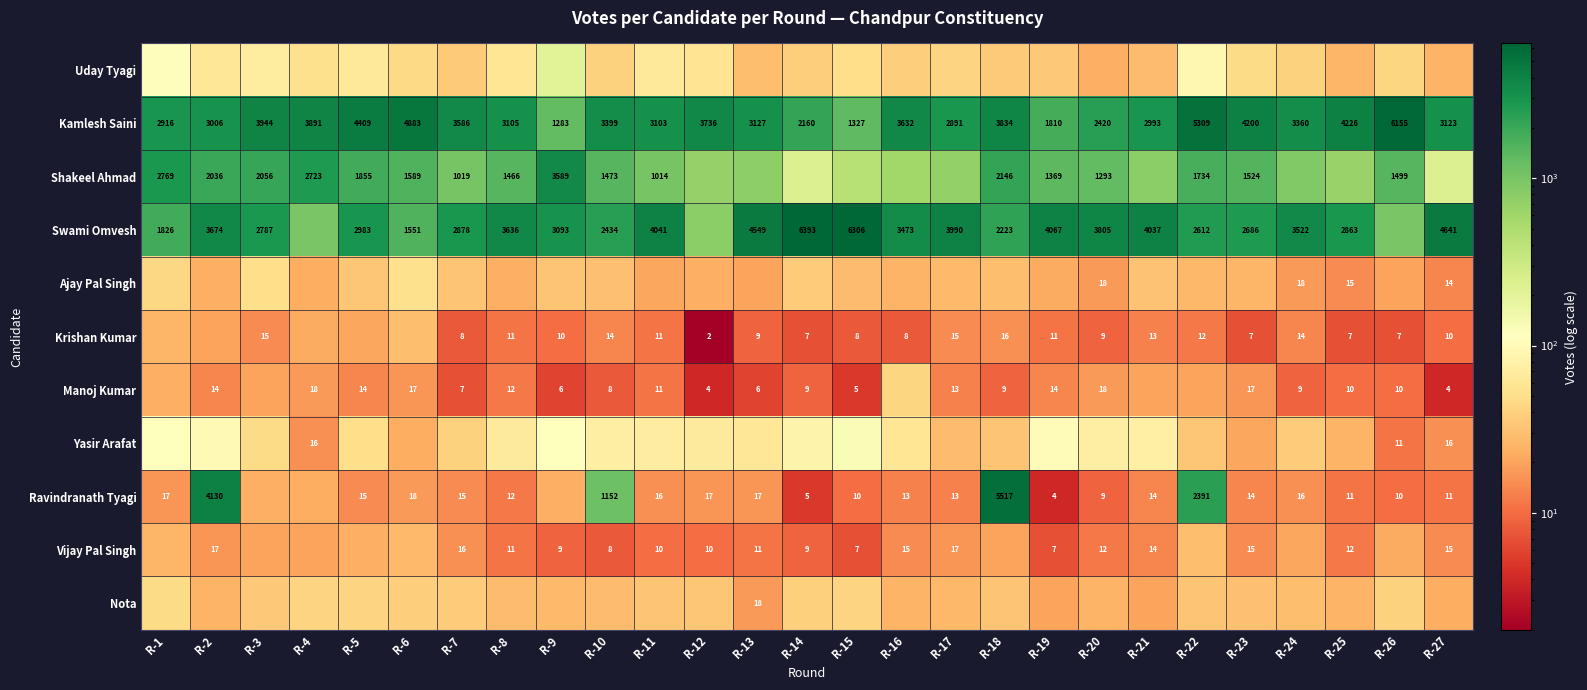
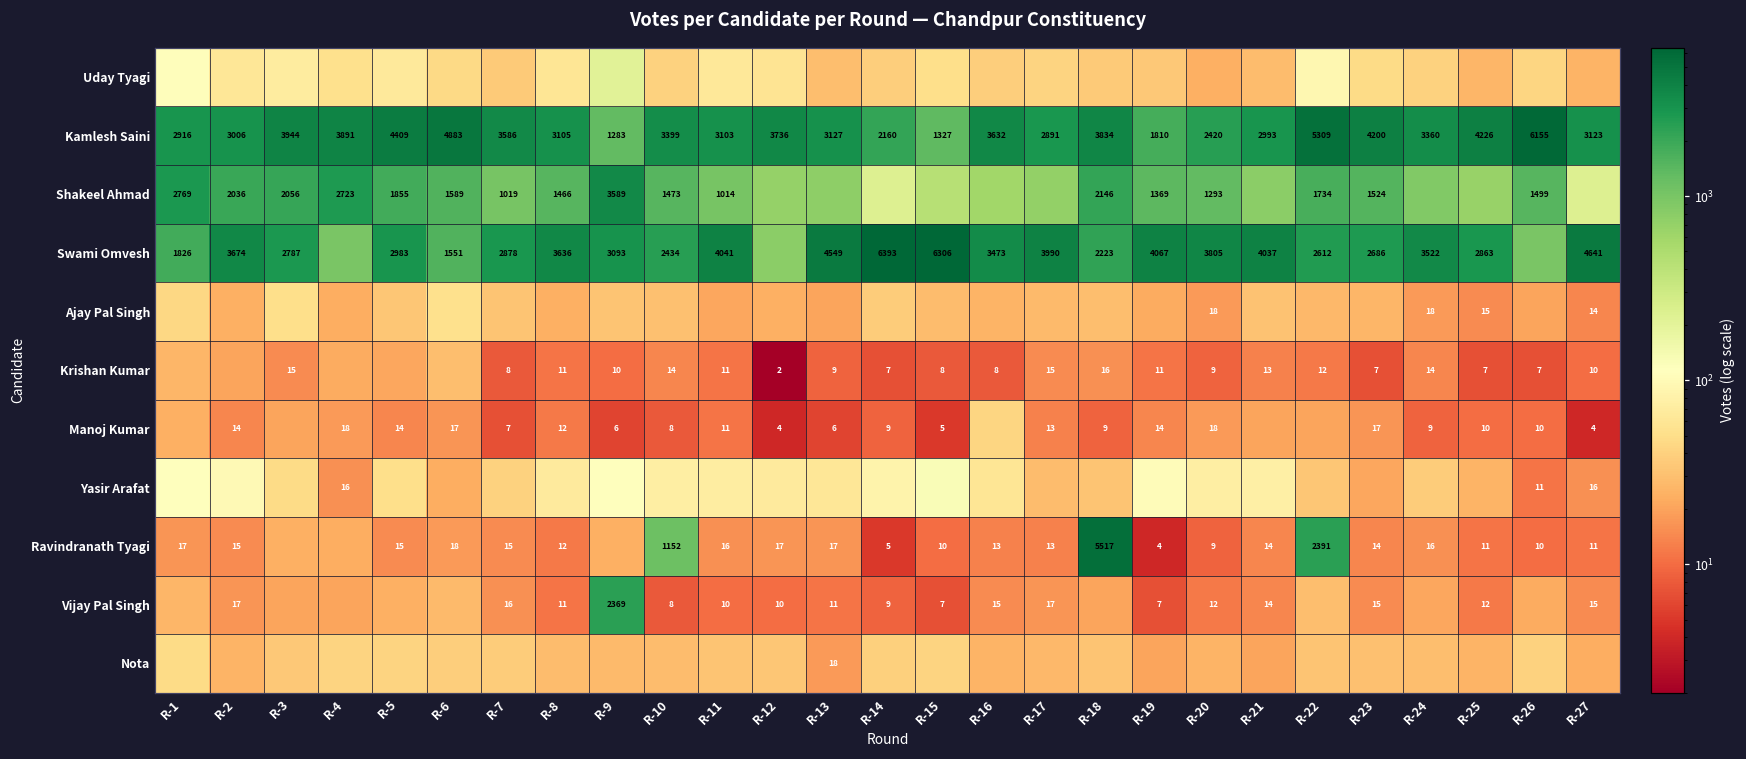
  {
    "Kamlesh Saini": {
      "R-1": 2916,
      "R-2": 3006,
      "R-3": 3944,
      "R-4": 3891,
      "R-5": 4409,
      "R-6": 4883,
      "R-7": 3586,
      "R-8": 3105,
      "R-9": 1283,
      "R-10": 3399,
      "R-11": 3103,
      "R-12": 3736,
      "R-13": 3127,
      "R-14": 2160,
      "R-15": 1327,
      "R-16": 3632,
      "R-17": 2891,
      "R-18": 3834,
      "R-19": 1810,
      "R-20": 2420,
      "R-21": 2993,
      "R-22": 5309,
      "R-23": 4200,
      "R-24": 3360,
      "R-25": 4226,
      "R-26": 6155,
      "R-27": 3123
    },
    "Shakeel Ahmad": {
      "R-1": 2769,
      "R-2": 2036,
      "R-3": 2056,
      "R-4": 2723,
      "R-5": 1855,
      "R-6": 1589,
      "R-7": 1019,
      "R-8": 1466,
      "R-9": 3589,
      "R-10": 1473,
      "R-11": 1014,
      "R-18": 2146,
      "R-19": 1369,
      "R-20": 1293,
      "R-22": 1734,
      "R-23": 1524,
      "R-26": 1499
    },
    "Swami Omvesh": {
      "R-1": 1826,
      "R-2": 3674,
      "R-3": 2787,
      "R-5": 2983,
      "R-6": 1551,
      "R-7": 2878,
      "R-8": 3636,
      "R-9": 3093,
      "R-10": 2434,
      "R-11": 4041,
      "R-13": 4549,
      "R-14": 6393,
      "R-15": 6306,
      "R-16": 3473,
      "R-17": 3990,
      "R-18": 2223,
      "R-19": 4067,
      "R-20": 3805,
      "R-21": 4037,
      "R-22": 2612,
      "R-23": 2686,
      "R-24": 3522,
      "R-25": 2863,
      "R-27": 4641
    },
    "Ajay Pal Singh": {
      "R-20": 18,
      "R-24": 18,
      "R-25": 15,
      "R-27": 14
    },
    "Krishan Kumar": {
      "R-3": 15,
      "R-7": 8,
      "R-8": 11,
      "R-9": 10,
      "R-10": 14,
      "R-11": 11,
      "R-12": 2,
      "R-13": 9,
      "R-14": 7,
      "R-15": 8,
      "R-16": 8,
      "R-17": 15,
      "R-18": 16,
      "R-19": 11,
      "R-20": 9,
      "R-21": 13,
      "R-22": 12,
      "R-23": 7,
      "R-24": 14,
      "R-25": 7,
      "R-26": 7,
      "R-27": 10
    },
    "Manoj Kumar": {
      "R-2": 14,
      "R-4": 18,
      "R-5": 14,
      "R-6": 17,
      "R-7": 7,
      "R-8": 12,
      "R-9": 6,
      "R-10": 8,
      "R-11": 11,
      "R-12": 4,
      "R-13": 6,
      "R-14": 9,
      "R-15": 5,
      "R-17": 13,
      "R-18": 9,
      "R-19": 14,
      "R-20": 18,
      "R-23": 17,
      "R-24": 9,
      "R-25": 10,
      "R-26": 10,
      "R-27": 4
    },
    "Yasir Arafat": {
      "R-4": 16,
      "R-26": 11,
      "R-27": 16
    },
    "Ravindranath Tyagi": {
      "R-1": 17,
-     "R-2": 4130,
+     "R-2": 15,
      "R-5": 15,
      "R-6": 18,
      "R-7": 15,
      "R-8": 12,
      "R-10": 1152,
      "R-11": 16,
      "R-12": 17,
      "R-13": 17,
      "R-14": 5,
      "R-15": 10,
      "R-16": 13,
      "R-17": 13,
      "R-18": 5517,
      "R-19": 4,
      "R-20": 9,
      "R-21": 14,
      "R-22": 2391,
      "R-23": 14,
      "R-24": 16,
      "R-25": 11,
      "R-26": 10,
      "R-27": 11
    },
    "Vijay Pal Singh": {
      "R-2": 17,
      "R-7": 16,
      "R-8": 11,
-     "R-9": 9,
+     "R-9": 2369,
      "R-10": 8,
      "R-11": 10,
      "R-12": 10,
      "R-13": 11,
      "R-14": 9,
      "R-15": 7,
      "R-16": 15,
      "R-17": 17,
      "R-19": 7,
      "R-20": 12,
      "R-21": 14,
      "R-23": 15,
      "R-25": 12,
      "R-27": 15
    },
    "Nota": {
      "R-13": 18
    }
  }
